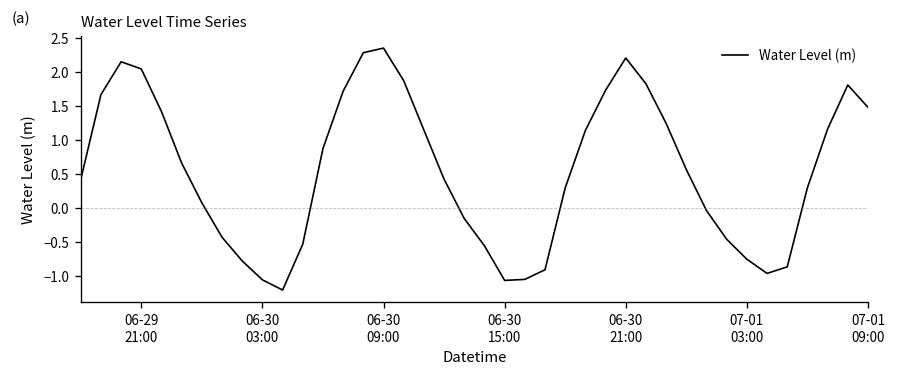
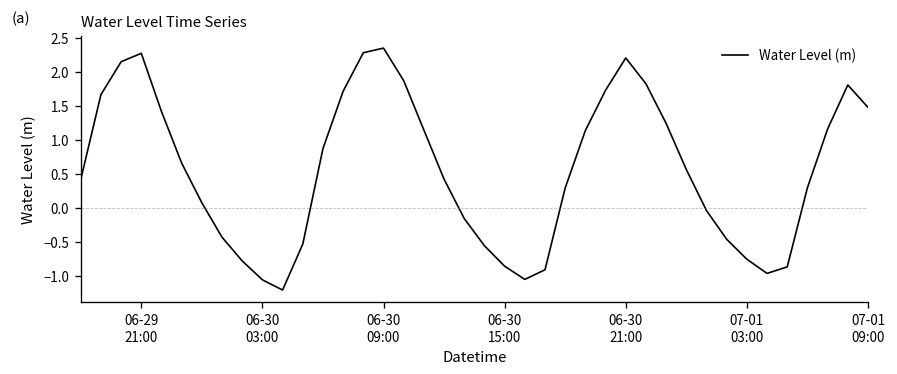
  {
-   "06-29 21:00": 2.0,
+   "06-29 21:00": 2.3,
    "06-30 03:00": -1.1,
    "06-30 09:00": 2.3,
-   "06-30 15:00": -1.1,
+   "06-30 15:00": -0.9,
    "06-30 21:00": 2.2,
    "07-01 03:00": -0.8,
    "07-01 09:00": 1.5
  }
